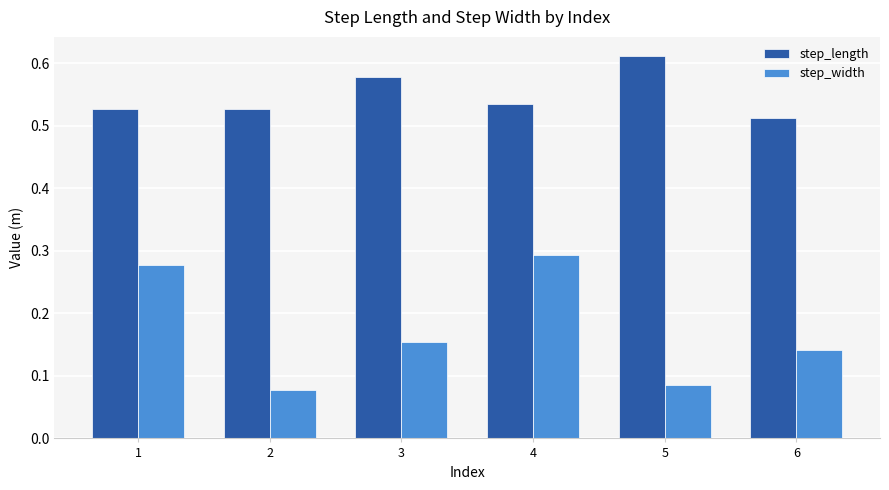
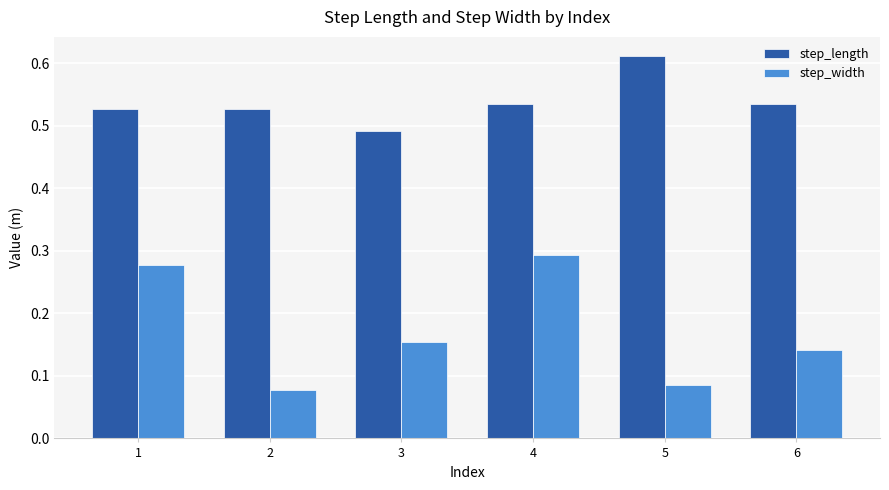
  {
    "step_length": {
      "1": 0.53,
      "2": 0.53,
-     "3": 0.58,
+     "3": 0.49,
      "4": 0.54,
      "5": 0.61,
-     "6": 0.51
+     "6": 0.54
    },
    "step_width": {
      "1": 0.28,
      "2": 0.08,
      "3": 0.15,
      "4": 0.29,
      "5": 0.08,
      "6": 0.14
    }
  }
